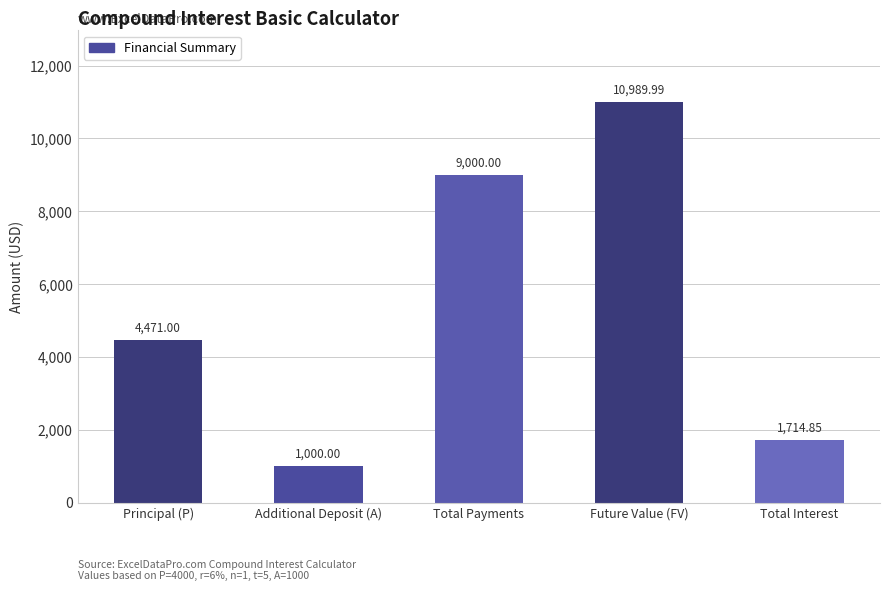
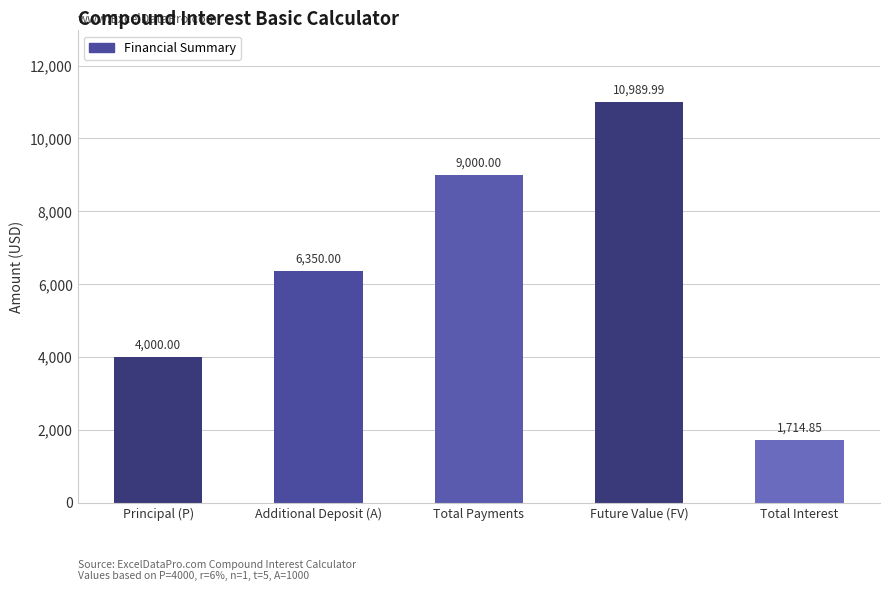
  {
-   "Principal (P)": "4,471.00",
-   "Additional Deposit (A)": "1,000.00",
+   "Principal (P)": "4,000.00",
+   "Additional Deposit (A)": "6,350.00",
    "Total Payments": "9,000.00",
    "Future Value (FV)": "10,989.99",
    "Total Interest": "1,714.85"
  }
